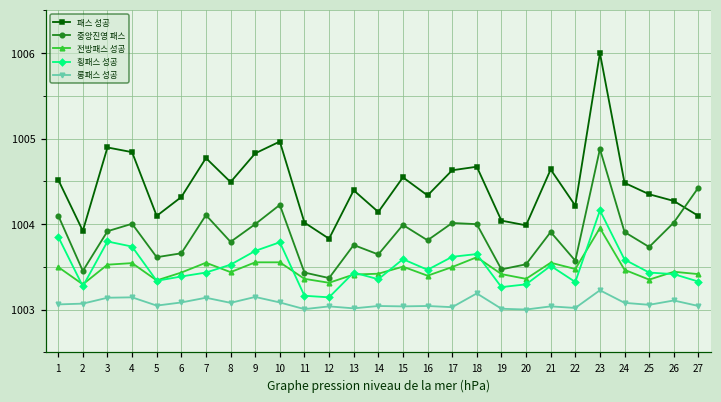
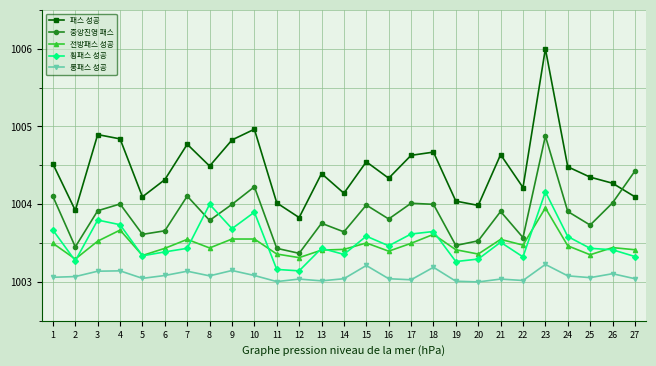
  {
    "패스 성공": {
      "1": 1004.5,
      "2": 1003.9,
      "3": 1004.9,
      "4": 1004.8,
      "5": 1004.1,
      "6": 1004.3,
      "7": 1004.8,
      "8": 1004.5,
      "9": 1004.8,
      "10": 1005.0,
      "11": 1004.0,
      "12": 1003.8,
      "13": 1004.4,
      "14": 1004.1,
      "15": 1004.5,
      "16": 1004.3,
      "17": 1004.6,
      "18": 1004.7,
      "19": 1004.0,
      "20": 1004.0,
      "21": 1004.6,
      "22": 1004.2,
      "23": 1006.0,
      "24": 1004.5,
      "25": 1004.3,
      "26": 1004.3,
      "27": 1004.1
    },
    "중앙진영 패스": {
      "1": 1004.1,
      "2": 1003.5,
      "3": 1003.9,
      "4": 1004.0,
      "5": 1003.6,
      "6": 1003.7,
      "7": 1004.1,
      "8": 1003.8,
      "9": 1004.0,
      "10": 1004.2,
      "11": 1003.4,
      "12": 1003.4,
      "13": 1003.8,
      "14": 1003.6,
      "15": 1004.0,
      "16": 1003.8,
      "17": 1004.0,
      "18": 1004.0,
      "19": 1003.5,
      "20": 1003.5,
      "21": 1003.9,
      "22": 1003.6,
      "23": 1004.9,
      "24": 1003.9,
      "25": 1003.7,
      "26": 1004.0,
      "27": 1004.4
    },
    "전방패스 성공": {
      "1": 1003.5,
      "3": 1003.5,
-     "4": 1003.5,
+     "4": 1003.7,
      "6": 1003.4,
      "7": 1003.5,
      "8": 1003.4,
      "9": 1003.6,
      "10": 1003.6,
      "11": 1003.4,
      "12": 1003.3,
      "14": 1003.4,
      "15": 1003.5,
      "16": 1003.4,
      "17": 1003.5,
      "18": 1003.6,
      "19": 1003.4,
      "20": 1003.4,
      "21": 1003.5,
      "22": 1003.5,
      "23": 1004.0,
      "24": 1003.5,
      "25": 1003.3,
      "27": 1003.4
    },
    "횡패스 성공": {
-     "1": 1003.9,
+     "1": 1003.7,
      "3": 1003.8,
      "4": 1003.7,
      "6": 1003.4,
      "7": 1003.4,
-     "8": 1003.5,
+     "8": 1004.0,
      "9": 1003.7,
-     "10": 1003.8,
+     "10": 1003.9,
      "11": 1003.2,
      "12": 1003.1,
      "14": 1003.4,
      "15": 1003.6,
      "16": 1003.5,
      "17": 1003.6,
      "18": 1003.6,
      "19": 1003.3,
      "20": 1003.3,
      "21": 1003.5,
      "22": 1003.3,
      "23": 1004.2,
      "24": 1003.6,
      "25": 1003.4,
      "27": 1003.3
    },
    "롱패스 성공": {
      "1": 1003.1,
      "2": 1003.1,
      "3": 1003.1,
      "4": 1003.1,
      "5": 1003.0,
      "6": 1003.1,
      "7": 1003.1,
      "8": 1003.1,
      "9": 1003.1,
      "10": 1003.1,
      "11": 1003.0,
      "12": 1003.0,
      "13": 1003.0,
      "14": 1003.0,
-     "15": 1003.0,
+     "15": 1003.2,
      "16": 1003.0,
      "17": 1003.0,
      "18": 1003.2,
      "19": 1003.0,
      "20": 1003.0,
      "21": 1003.0,
      "22": 1003.0,
      "23": 1003.2,
      "24": 1003.1,
      "25": 1003.1,
      "26": 1003.1,
      "27": 1003.0
    }
  }
